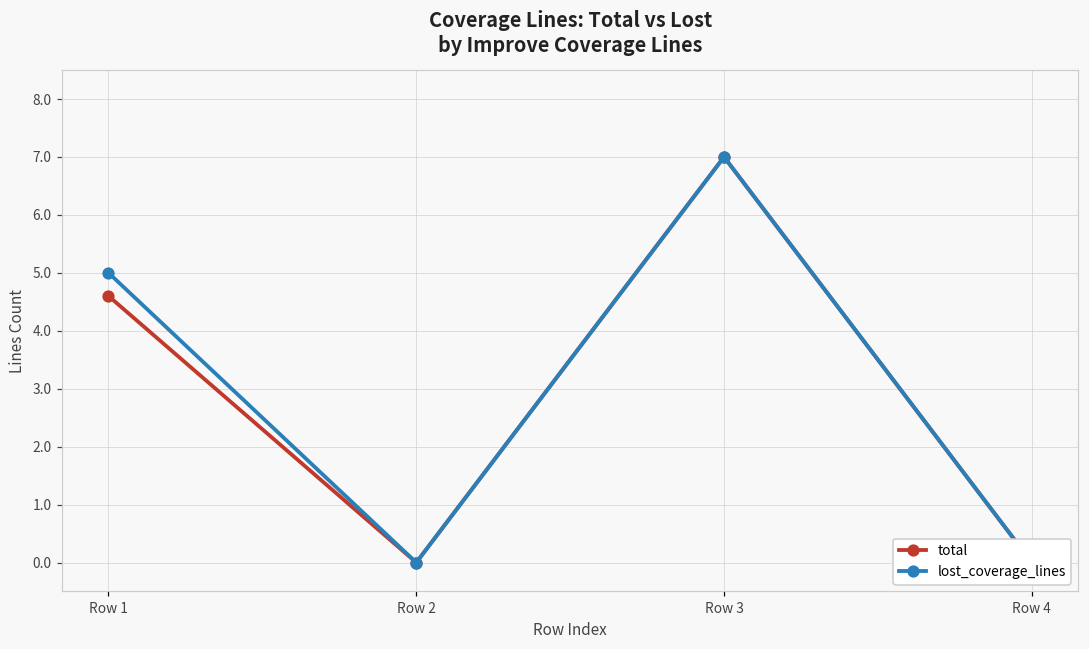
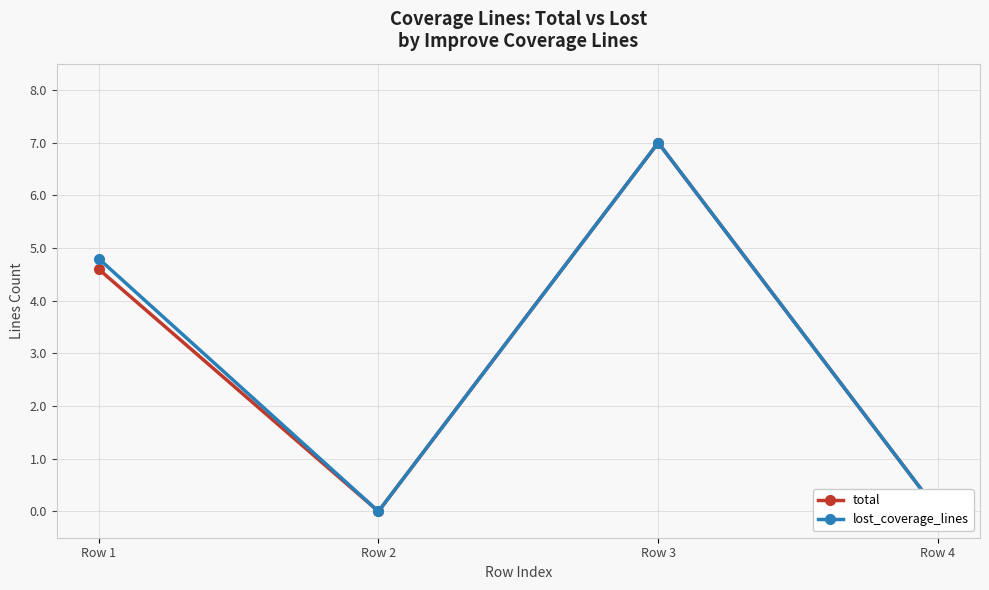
  {
    "total": {
      "Row 1": 4.6
    },
    "lost_coverage_lines": {
-     "Row 1": 5.0
+     "Row 1": 4.8
    }
  }
